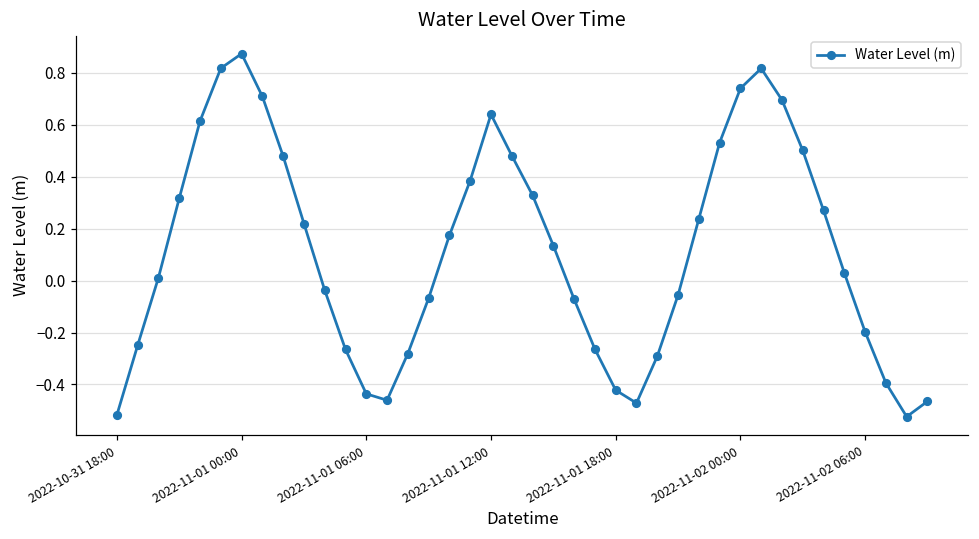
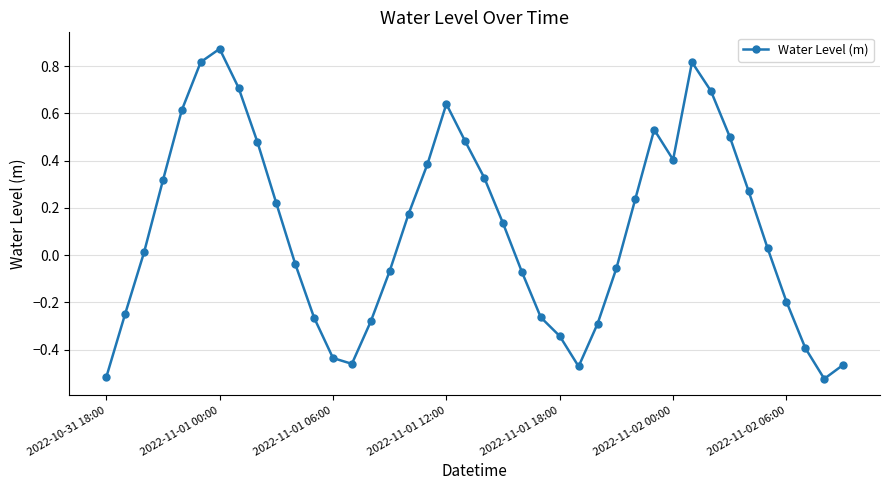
  {
    "2022-10-31 18:00": -0.52,
    "2022-11-01 00:00": 0.87,
    "2022-11-01 06:00": -0.44,
    "2022-11-01 12:00": 0.64,
-   "2022-11-01 18:00": -0.42,
-   "2022-11-02 00:00": 0.74,
+   "2022-11-01 18:00": -0.34,
+   "2022-11-02 00:00": 0.40,
    "2022-11-02 06:00": -0.20
  }
